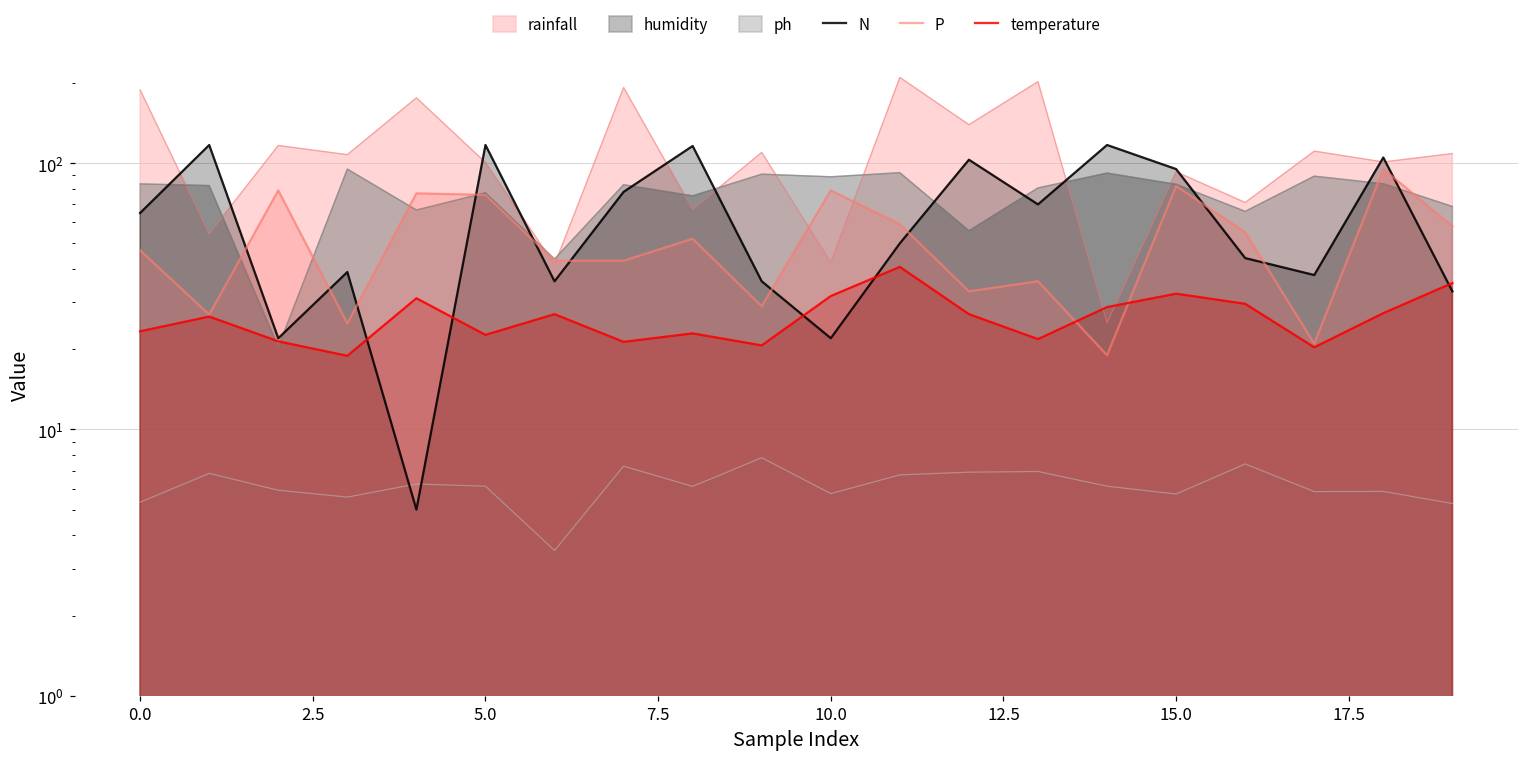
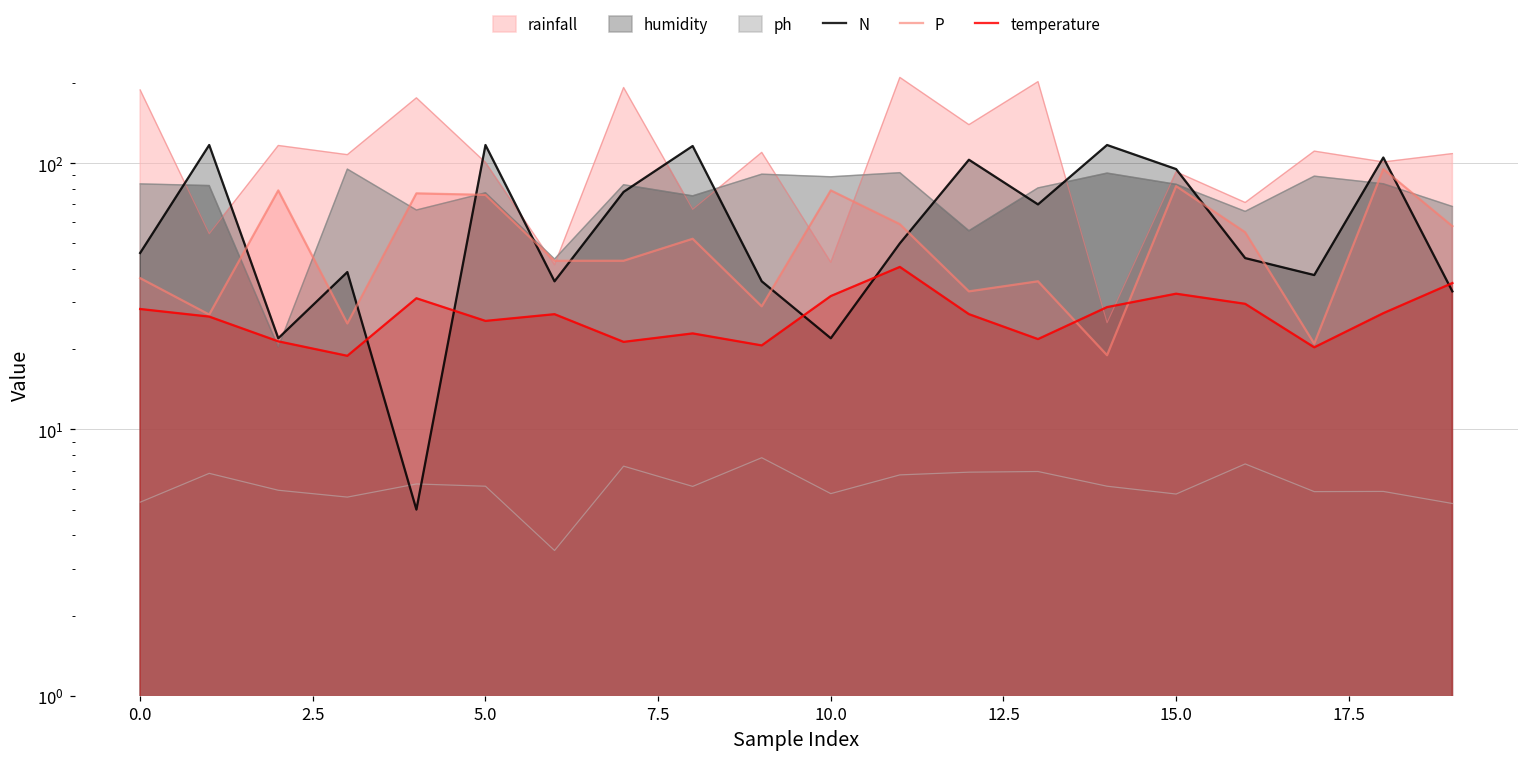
  {
    "rainfall": {
      "0.0": 190,
      "5.0": 101,
      "10.0": 42
    },
    "N": {
-     "0.0": 65,
+     "0.0": 46,
      "5.0": 120,
      "10.0": 22
    },
    "P": {
-     "0.0": 47,
+     "0.0": 37,
      "10.0": 79
    },
    "temperature": {
-     "0.0": 23,
-     "5.0": 23,
+     "0.0": 28,
+     "5.0": 26,
      "10.0": 32,
      "15.0": 32
    }
  }
